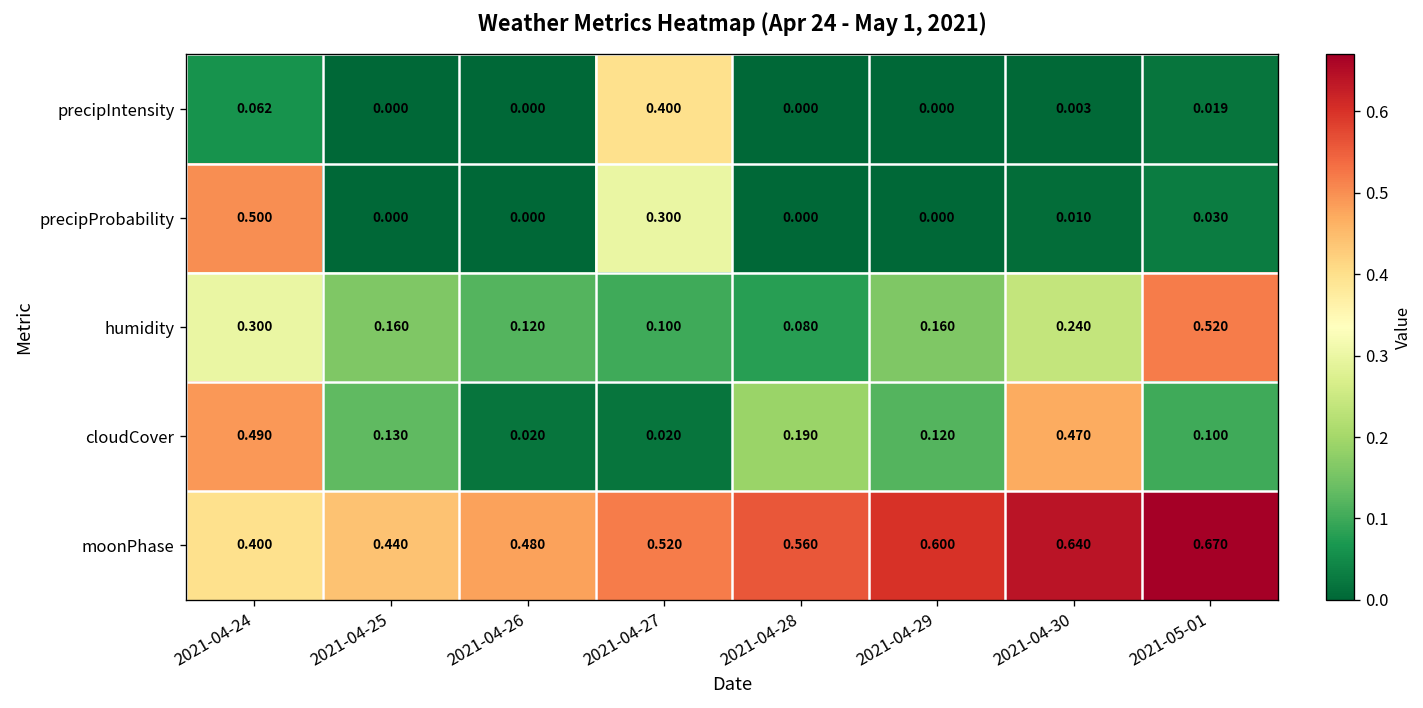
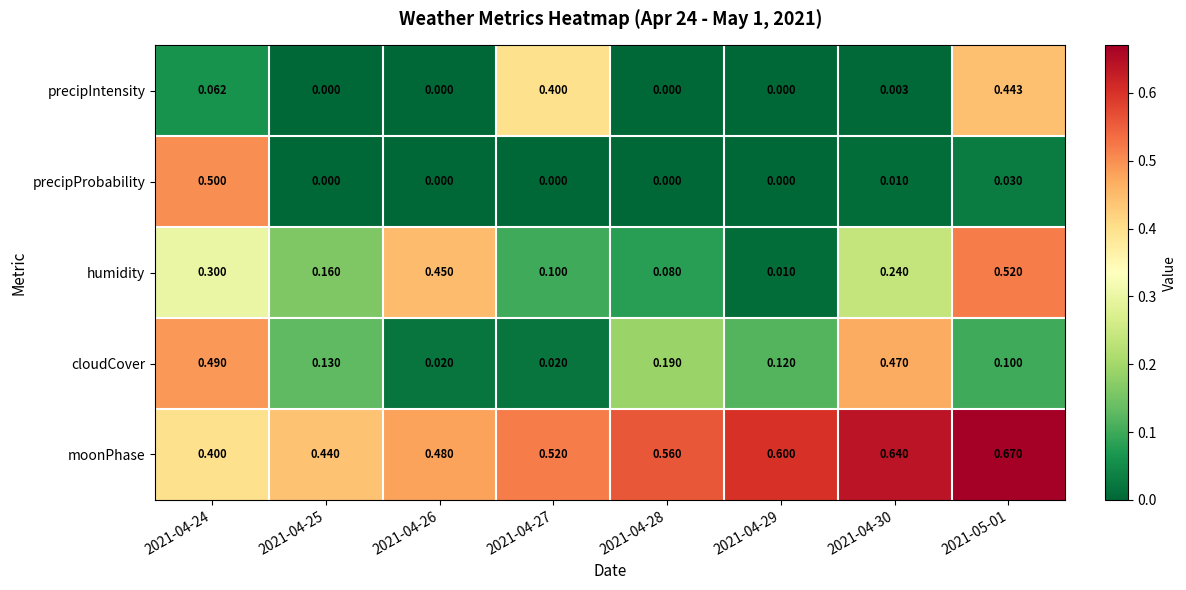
  {
    "precipIntensity": {
      "2021-04-24": 0.062,
      "2021-04-25": 0.000,
      "2021-04-26": 0.000,
      "2021-04-27": 0.400,
      "2021-04-28": 0.000,
      "2021-04-29": 0.000,
      "2021-04-30": 0.003,
-     "2021-05-01": 0.019
+     "2021-05-01": 0.443
    },
    "precipProbability": {
      "2021-04-24": 0.500,
      "2021-04-25": 0.000,
      "2021-04-26": 0.000,
-     "2021-04-27": 0.300,
+     "2021-04-27": 0.000,
      "2021-04-28": 0.000,
      "2021-04-29": 0.000,
      "2021-04-30": 0.010,
      "2021-05-01": 0.030
    },
    "humidity": {
      "2021-04-24": 0.300,
      "2021-04-25": 0.160,
-     "2021-04-26": 0.120,
+     "2021-04-26": 0.450,
      "2021-04-27": 0.100,
      "2021-04-28": 0.080,
-     "2021-04-29": 0.160,
+     "2021-04-29": 0.010,
      "2021-04-30": 0.240,
      "2021-05-01": 0.520
    },
    "cloudCover": {
      "2021-04-24": 0.490,
      "2021-04-25": 0.130,
      "2021-04-26": 0.020,
      "2021-04-27": 0.020,
      "2021-04-28": 0.190,
      "2021-04-29": 0.120,
      "2021-04-30": 0.470,
      "2021-05-01": 0.100
    },
    "moonPhase": {
      "2021-04-24": 0.400,
      "2021-04-25": 0.440,
      "2021-04-26": 0.480,
      "2021-04-27": 0.520,
      "2021-04-28": 0.560,
      "2021-04-29": 0.600,
      "2021-04-30": 0.640,
      "2021-05-01": 0.670
    }
  }
